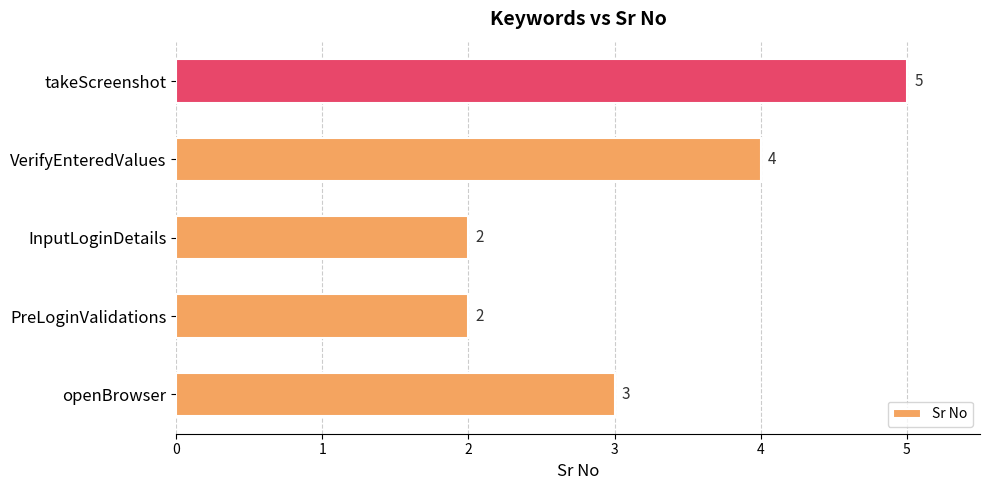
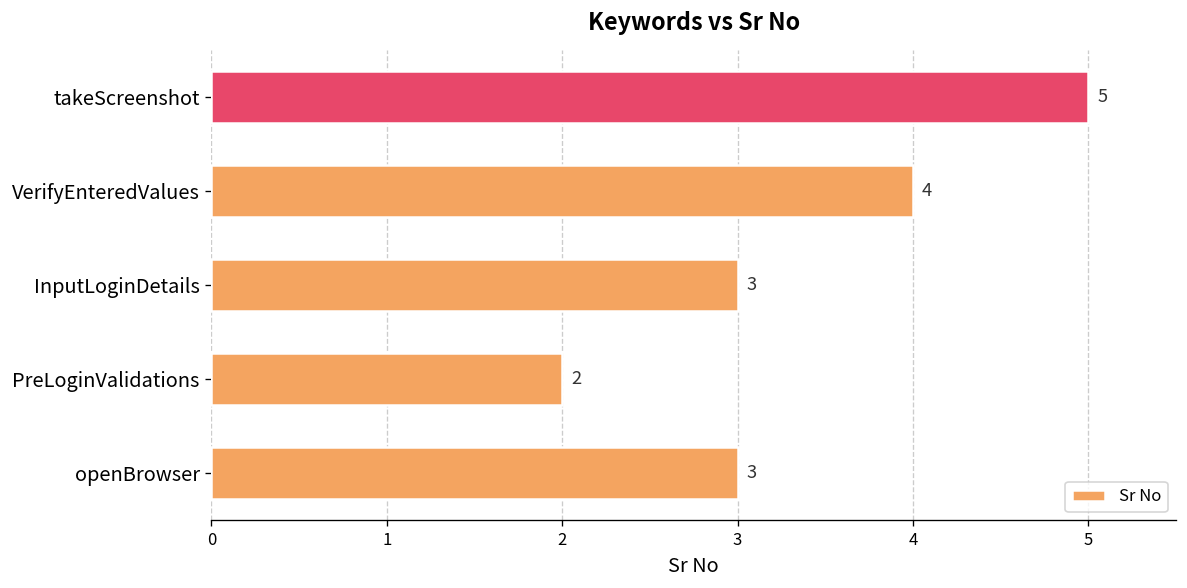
  {
    "takeScreenshot": 5,
    "VerifyEnteredValues": 4,
-   "InputLoginDetails": 2,
+   "InputLoginDetails": 3,
    "PreLoginValidations": 2,
    "openBrowser": 3
  }
